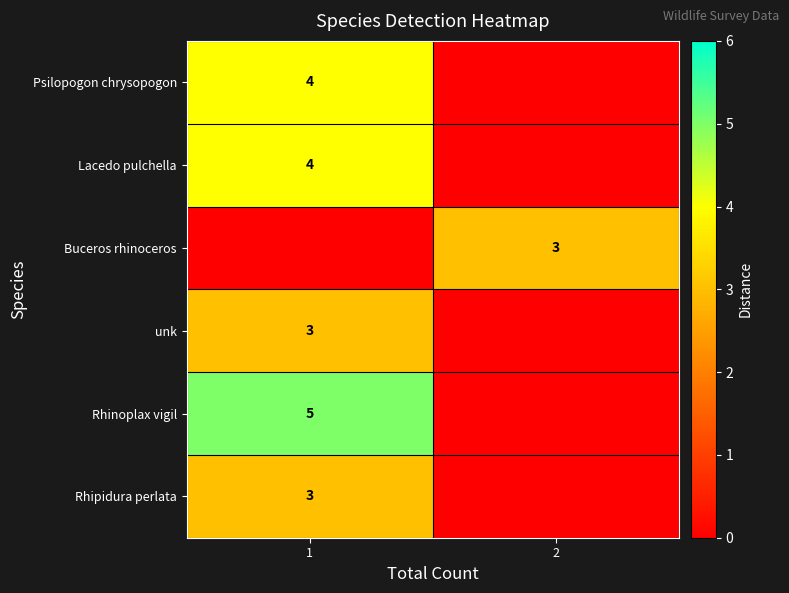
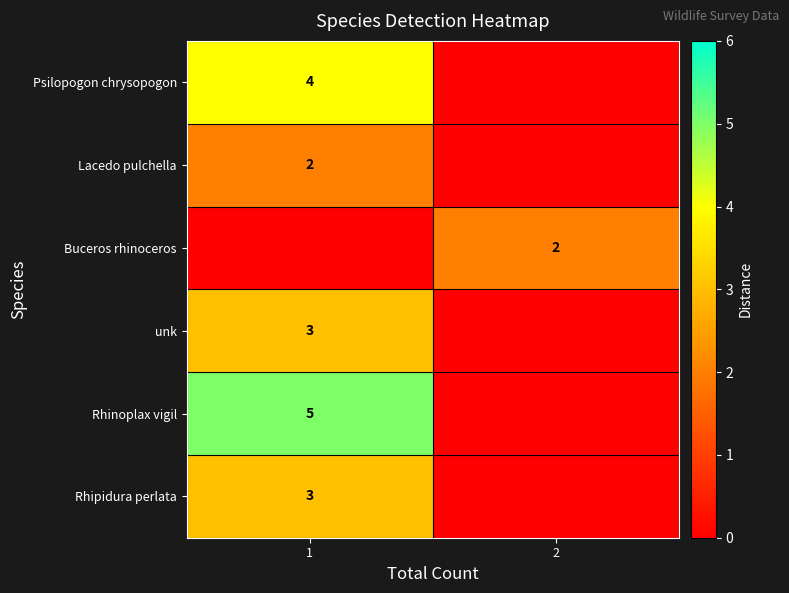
  {
    "Psilopogon chrysopogon": {
      "1": 4
    },
    "Lacedo pulchella": {
-     "1": 4
+     "1": 2
    },
    "Buceros rhinoceros": {
-     "2": 3
+     "2": 2
    },
    "unk": {
      "1": 3
    },
    "Rhinoplax vigil": {
      "1": 5
    },
    "Rhipidura perlata": {
      "1": 3
    }
  }
